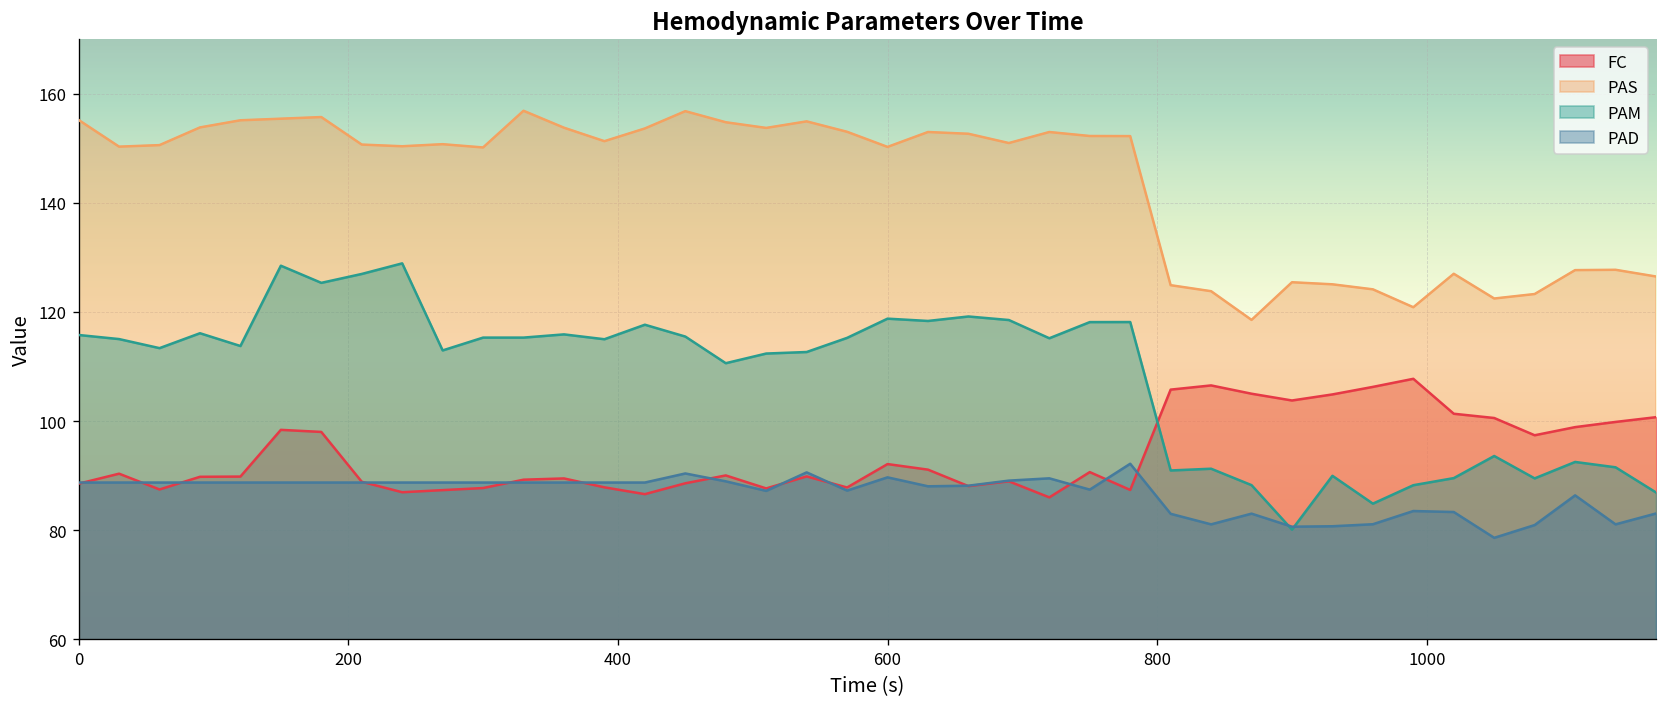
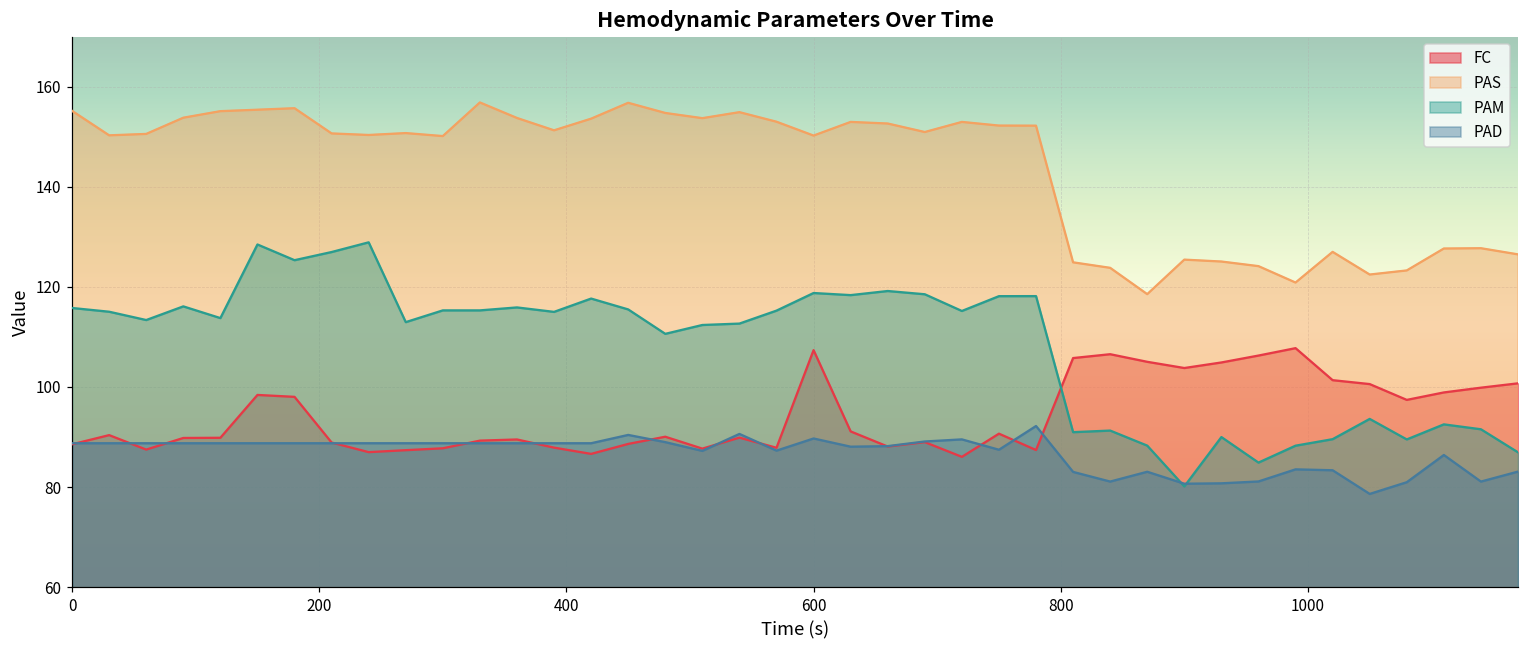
  {
    "FC": {
-     "600": 92
+     "600": 107
    },
    "PAS": {
      "0": 155,
      "600": 150
    }
  }
